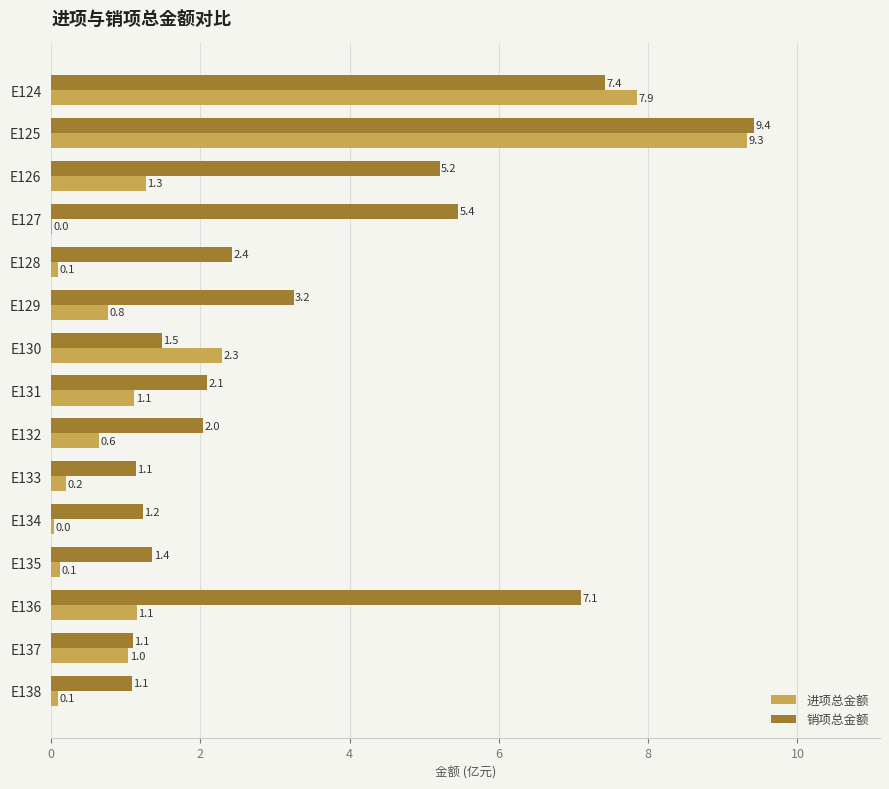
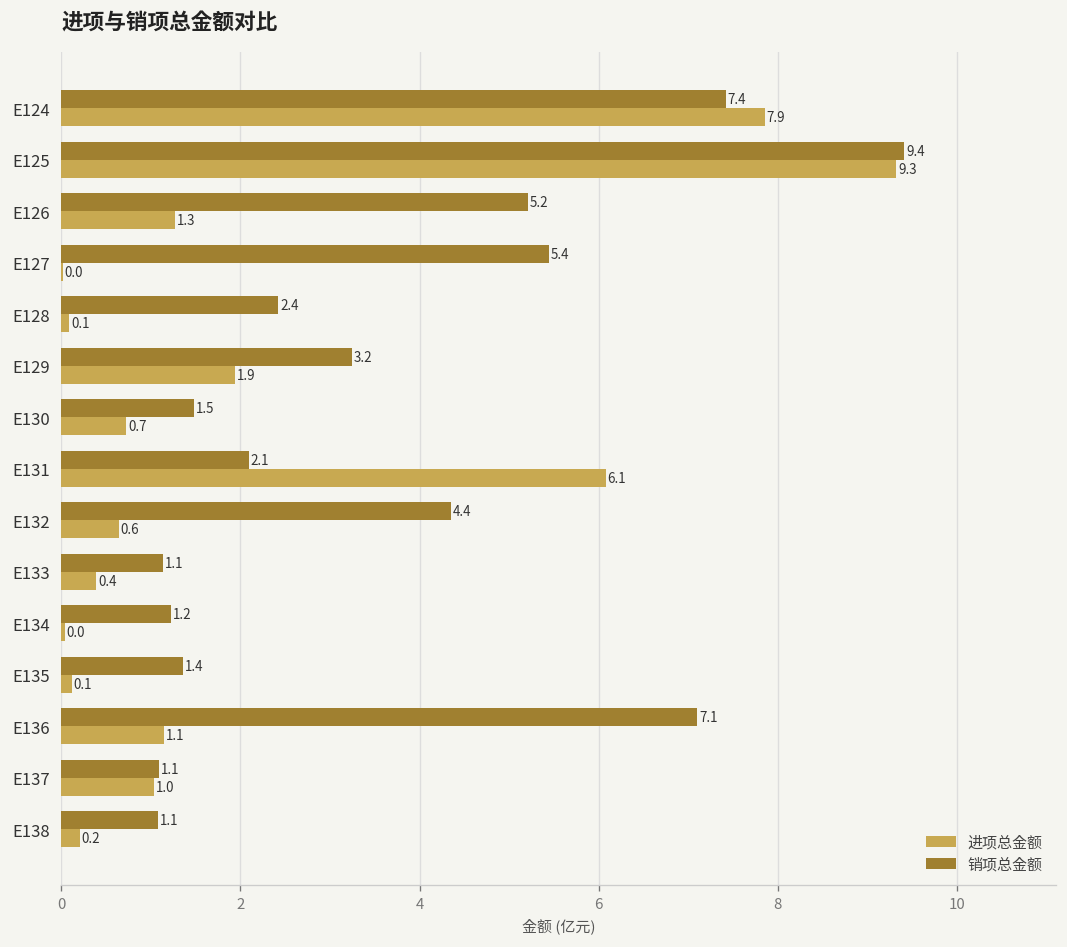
  {
    "进项总金额": {
      "E124": 7.9,
      "E125": 9.3,
      "E126": 1.3,
      "E127": 0.0,
      "E128": 0.1,
-     "E129": 0.8,
-     "E130": 2.3,
-     "E131": 1.1,
+     "E129": 1.9,
+     "E130": 0.7,
+     "E131": 6.1,
      "E132": 0.6,
-     "E133": 0.2,
+     "E133": 0.4,
      "E134": 0.0,
      "E135": 0.1,
      "E136": 1.1,
      "E137": 1.0,
-     "E138": 0.1
+     "E138": 0.2
    },
    "销项总金额": {
      "E124": 7.4,
      "E125": 9.4,
      "E126": 5.2,
      "E127": 5.4,
      "E128": 2.4,
      "E129": 3.2,
      "E130": 1.5,
      "E131": 2.1,
-     "E132": 2.0,
+     "E132": 4.4,
      "E133": 1.1,
      "E134": 1.2,
      "E135": 1.4,
      "E136": 7.1,
      "E137": 1.1,
      "E138": 1.1
    }
  }
